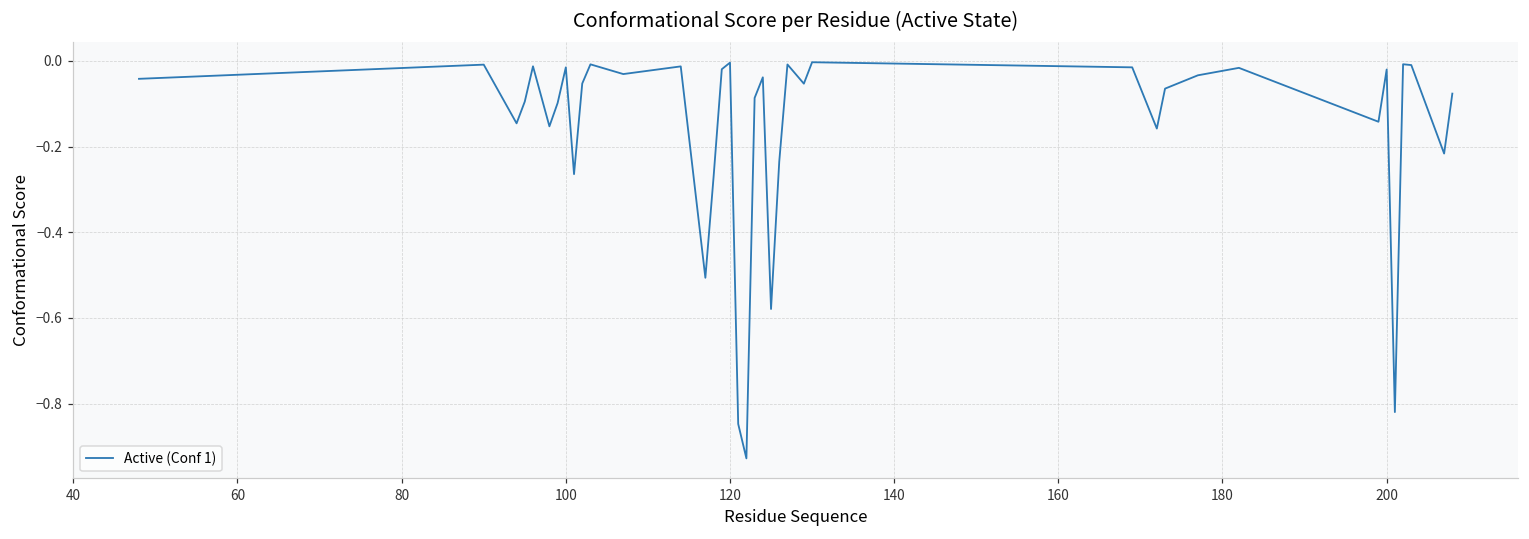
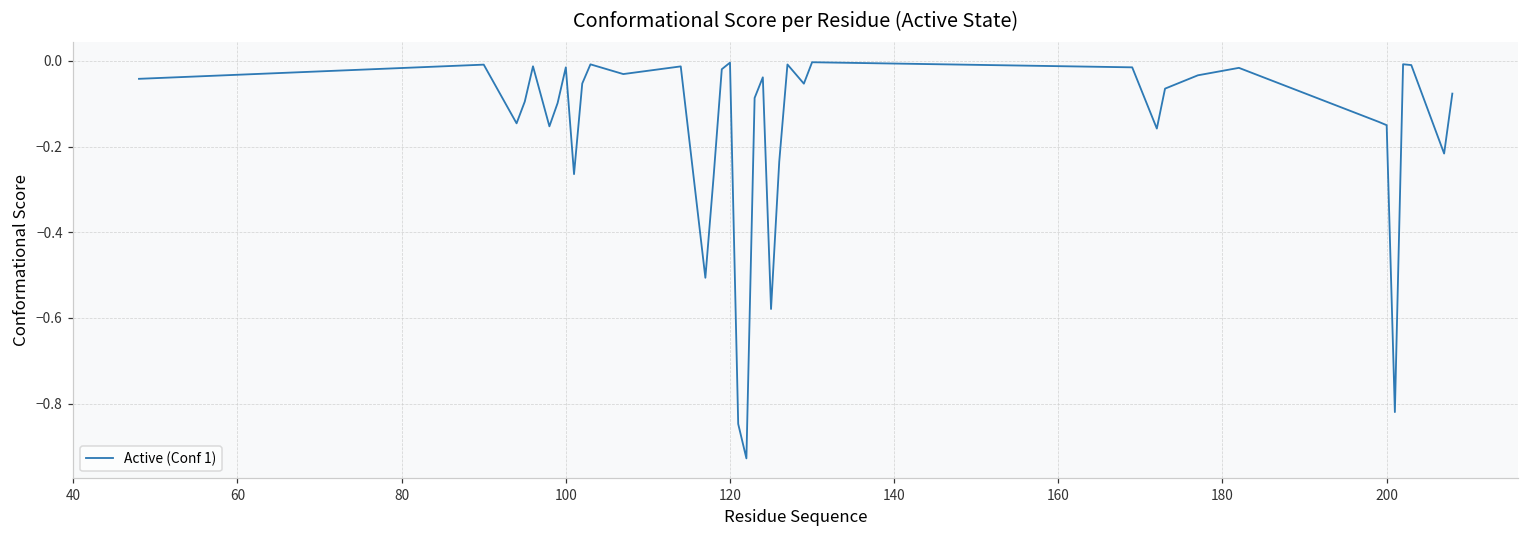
  {
    "100": -0.02,
    "120": 0.00,
-   "200": -0.02
+   "200": -0.15
  }
